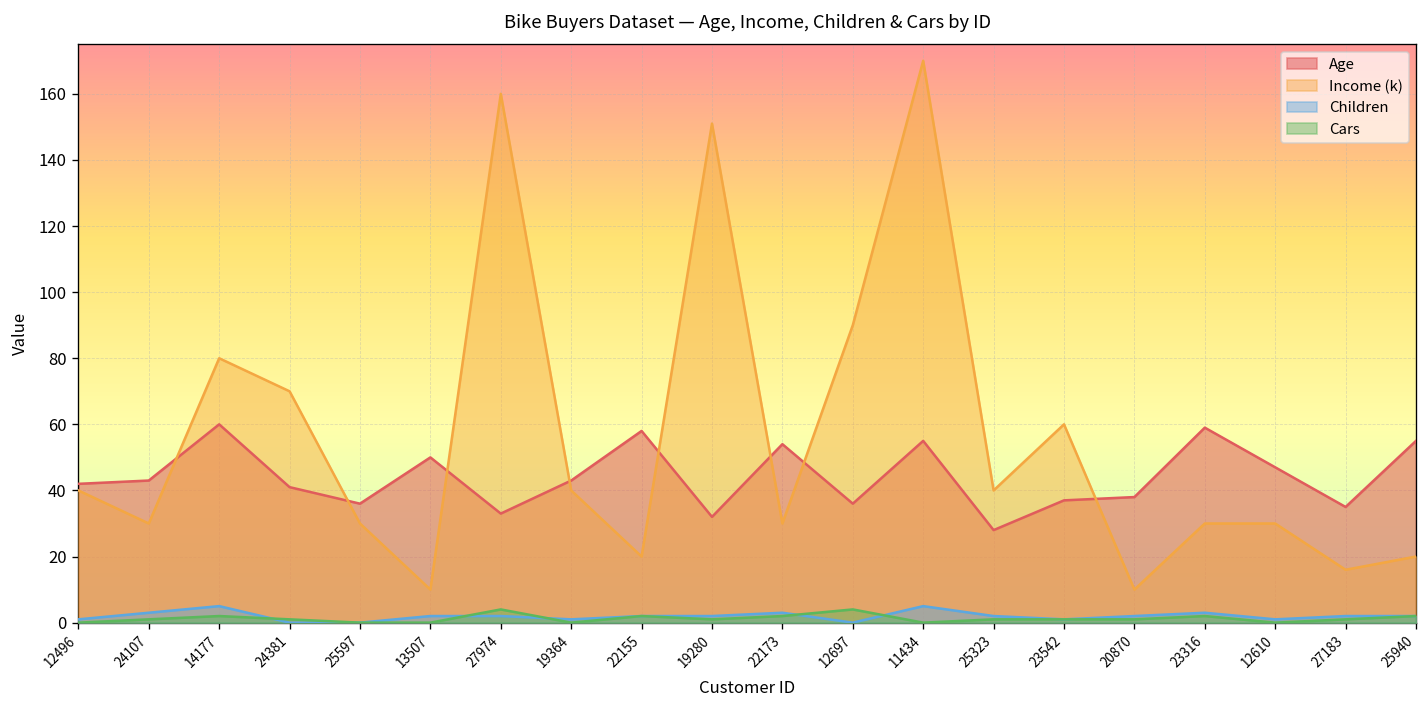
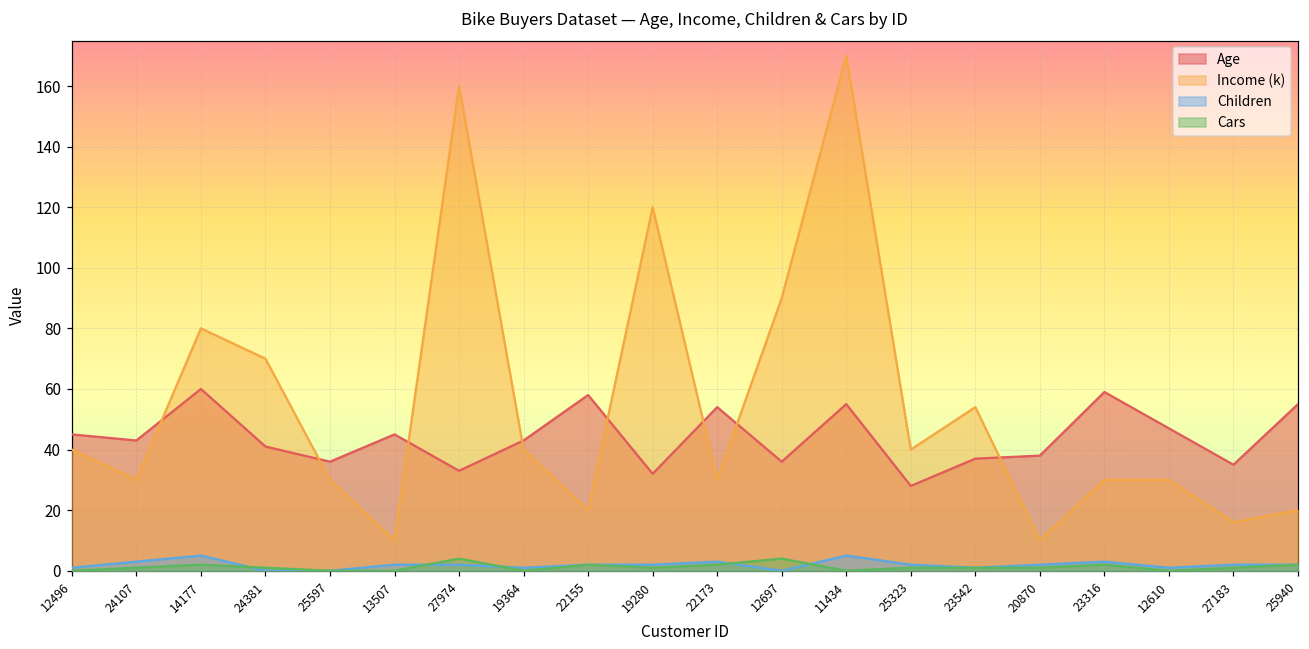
  {
    "Age": {
-     "12496": 42,
+     "12496": 45,
      "24107": 43,
      "14177": 60,
      "24381": 41,
      "25597": 36,
-     "13507": 50,
+     "13507": 45,
      "27974": 33,
      "19364": 43,
      "22155": 58,
      "19280": 32,
      "22173": 54,
      "12697": 36,
      "11434": 55,
      "25323": 28,
      "23542": 37,
      "20870": 38,
      "23316": 59,
      "12610": 47,
      "27183": 35,
      "25940": 55
    },
    "Income (k)": {
      "12496": 40,
      "24107": 30,
      "14177": 80,
      "24381": 70,
      "25597": 30,
      "13507": 10,
      "27974": 160,
      "19364": 40,
      "22155": 20,
-     "19280": 151,
+     "19280": 120,
      "22173": 30,
      "12697": 90,
      "11434": 170,
      "25323": 40,
-     "23542": 60,
+     "23542": 54,
      "20870": 10,
      "23316": 30,
      "12610": 30,
      "27183": 16,
      "25940": 20
    },
    "Children": {
      "12496": 1,
      "24107": 3,
      "14177": 5,
      "24381": 0,
      "13507": 2,
      "27974": 2,
      "19364": 1,
      "19280": 2,
      "22173": 3,
      "12697": 0,
      "11434": 5,
      "25323": 2,
      "20870": 2,
      "23316": 3,
      "12610": 1,
      "27183": 2
    },
    "Cars": {
      "12496": 0,
      "24107": 1,
      "14177": 2,
      "24381": 1,
      "13507": 0,
      "27974": 4,
      "19364": 0,
      "19280": 1,
      "22173": 2,
      "12697": 4,
      "11434": 0,
      "25323": 1,
      "20870": 1,
      "23316": 2,
      "12610": 0,
      "27183": 1
    }
  }
